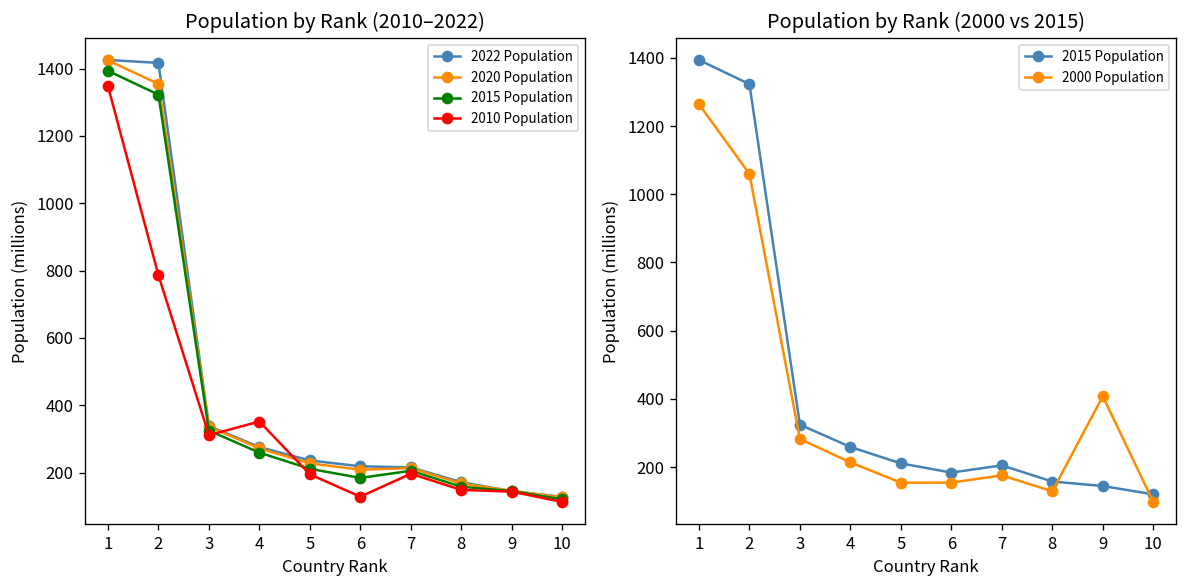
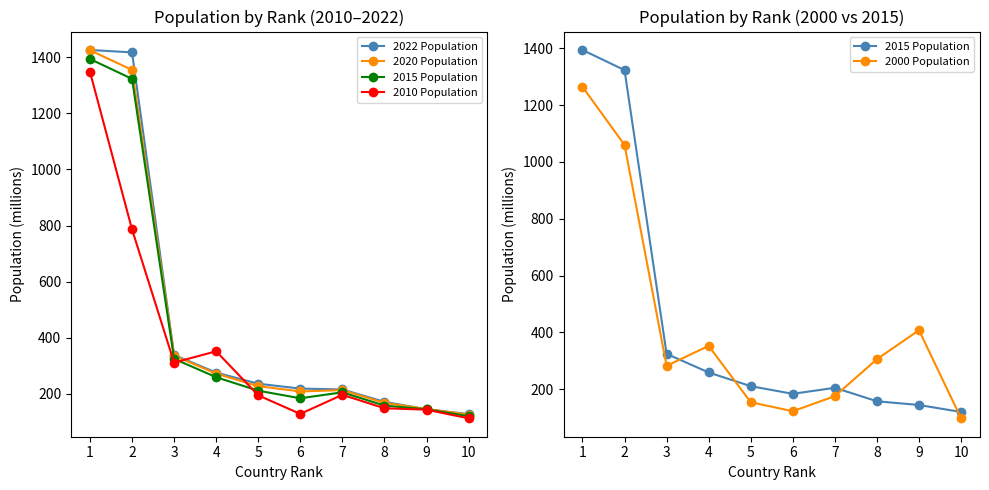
  {
    "Population by Rank (2010–2022)": {
      "2022 Population": {
        "2": 1420,
        "6": 220
      },
      "2020 Population": {
        "2": 1350,
        "6": 210
      },
      "2010 Population": {
        "1": 1350,
        "2": 790,
        "3": 310,
        "4": 350,
        "5": 190,
        "6": 130,
        "8": 150
      }
    },
    "Population by Rank (2000 vs 2015)": {
      "2015 Population": {
        "1": 1390,
        "2": 1320,
        "3": 320,
        "4": 260,
        "5": 210,
        "6": 180,
        "7": 210,
        "8": 160,
        "9": 140,
        "10": 120
      },
      "2000 Population": {
        "1": 1260,
        "2": 1060,
        "3": 280,
-       "4": 210,
+       "4": 350,
        "5": 150,
-       "6": 150,
+       "6": 120,
        "7": 180,
-       "8": 130,
+       "8": 310,
        "9": 410,
        "10": 100
      }
    }
  }
